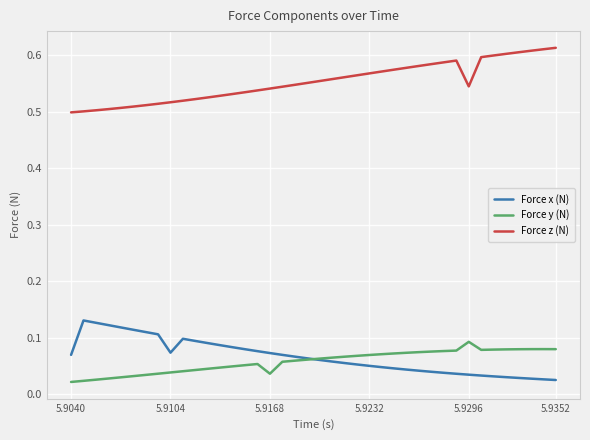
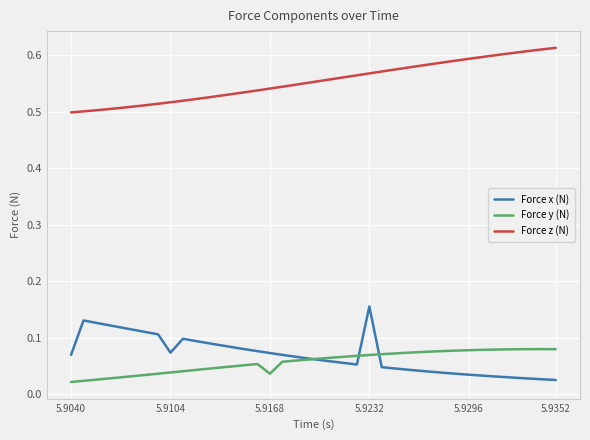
  {
    "Force x (N)": {
      "5.9040": 0.07,
      "5.9104": 0.07,
      "5.9168": 0.07,
-     "5.9232": 0.05,
+     "5.9232": 0.16,
      "5.9296": 0.03,
      "5.9352": 0.03
    },
    "Force y (N)": {
      "5.9040": 0.02,
      "5.9104": 0.04,
      "5.9168": 0.04,
      "5.9232": 0.07,
-     "5.9296": 0.09,
+     "5.9296": 0.08,
      "5.9352": 0.08
    },
    "Force z (N)": {
      "5.9040": 0.50,
      "5.9104": 0.52,
      "5.9168": 0.54,
      "5.9232": 0.57,
-     "5.9296": 0.54,
+     "5.9296": 0.59,
      "5.9352": 0.61
    }
  }
